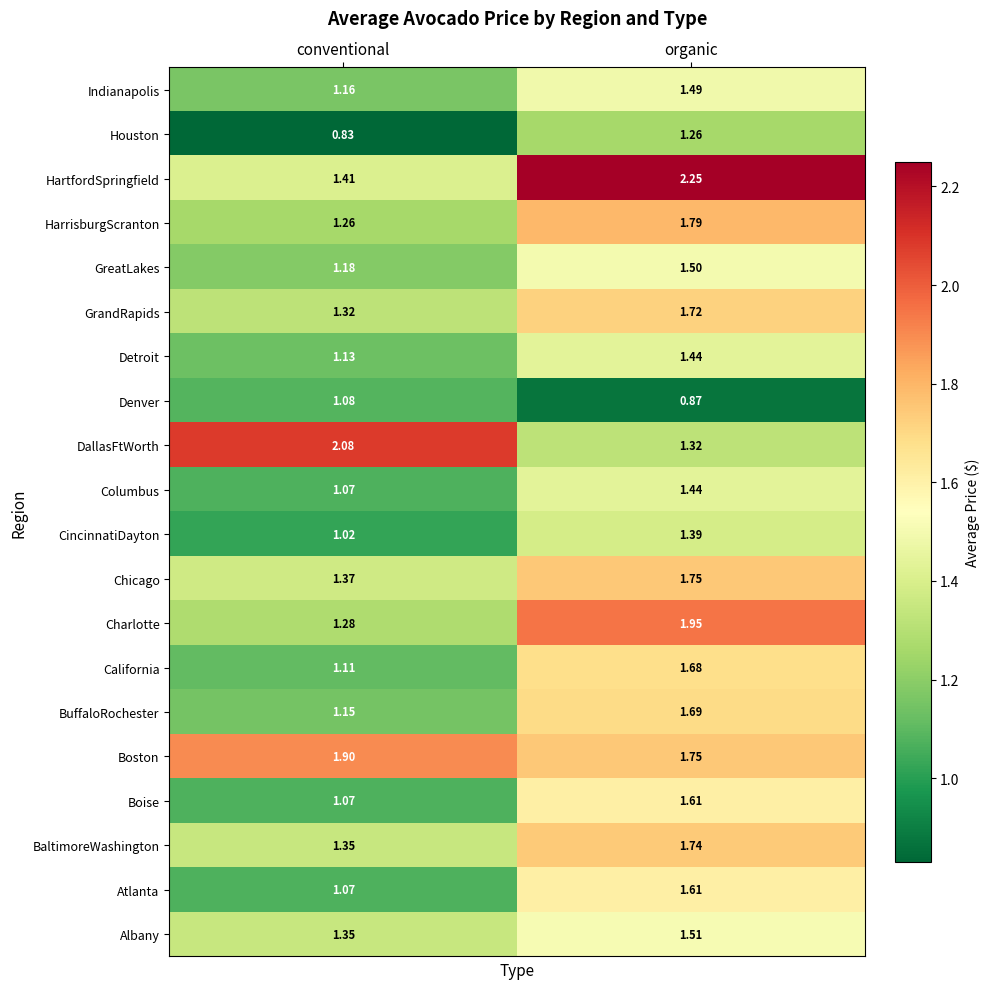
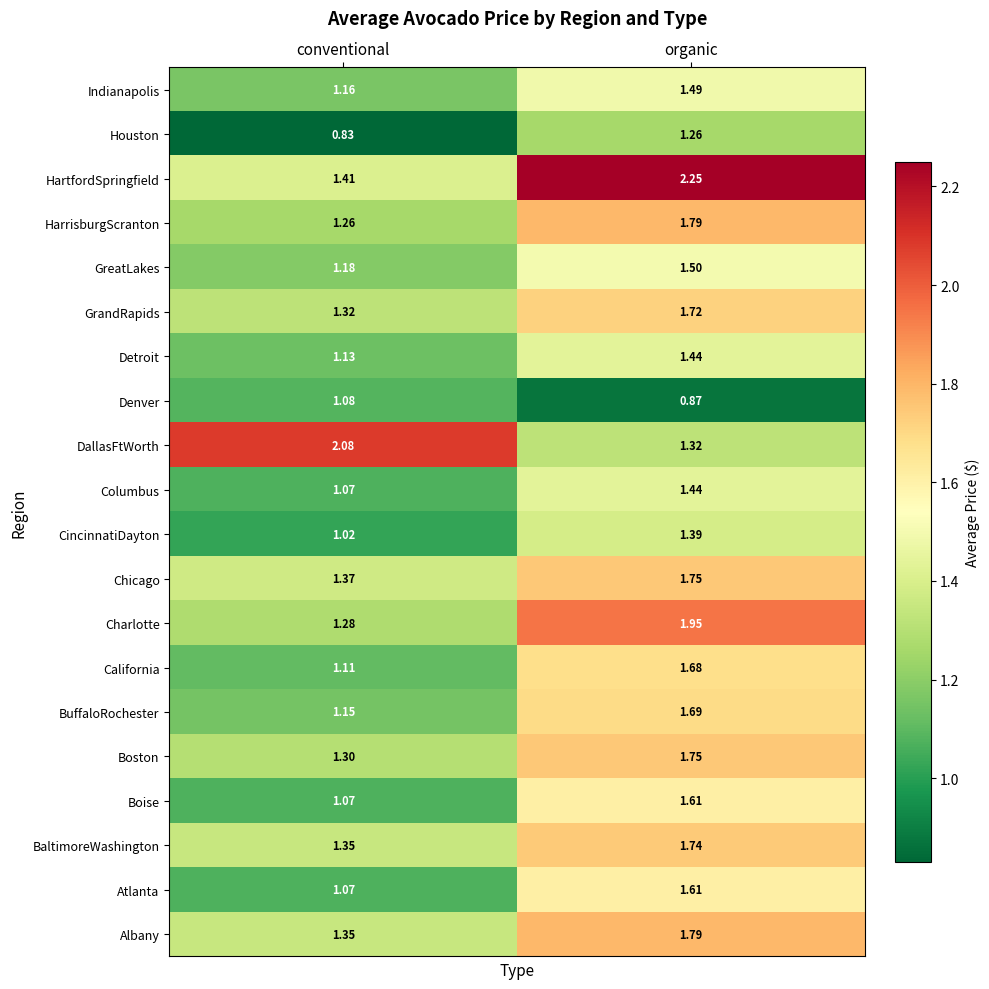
  {
    "Indianapolis": {
      "conventional": 1.16,
      "organic": 1.49
    },
    "Houston": {
      "conventional": 0.83,
      "organic": 1.26
    },
    "HartfordSpringfield": {
      "conventional": 1.41,
      "organic": 2.25
    },
    "HarrisburgScranton": {
      "conventional": 1.26,
      "organic": 1.79
    },
    "GreatLakes": {
      "conventional": 1.18,
      "organic": 1.50
    },
    "GrandRapids": {
      "conventional": 1.32,
      "organic": 1.72
    },
    "Detroit": {
      "conventional": 1.13,
      "organic": 1.44
    },
    "Denver": {
      "conventional": 1.08,
      "organic": 0.87
    },
    "DallasFtWorth": {
      "conventional": 2.08,
      "organic": 1.32
    },
    "Columbus": {
      "conventional": 1.07,
      "organic": 1.44
    },
    "CincinnatiDayton": {
      "conventional": 1.02,
      "organic": 1.39
    },
    "Chicago": {
      "conventional": 1.37,
      "organic": 1.75
    },
    "Charlotte": {
      "conventional": 1.28,
      "organic": 1.95
    },
    "California": {
      "conventional": 1.11,
      "organic": 1.68
    },
    "BuffaloRochester": {
      "conventional": 1.15,
      "organic": 1.69
    },
    "Boston": {
-     "conventional": 1.90,
+     "conventional": 1.30,
      "organic": 1.75
    },
    "Boise": {
      "conventional": 1.07,
      "organic": 1.61
    },
    "BaltimoreWashington": {
      "conventional": 1.35,
      "organic": 1.74
    },
    "Atlanta": {
      "conventional": 1.07,
      "organic": 1.61
    },
    "Albany": {
      "conventional": 1.35,
-     "organic": 1.51
+     "organic": 1.79
    }
  }
